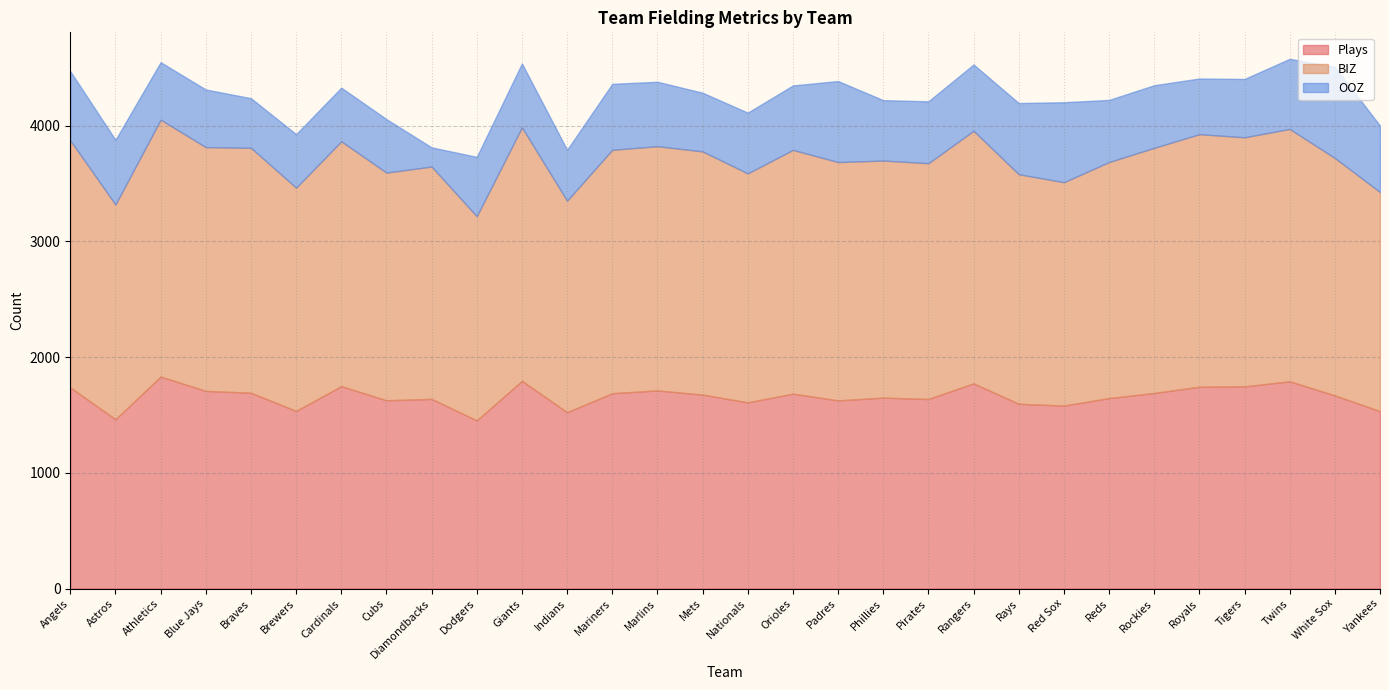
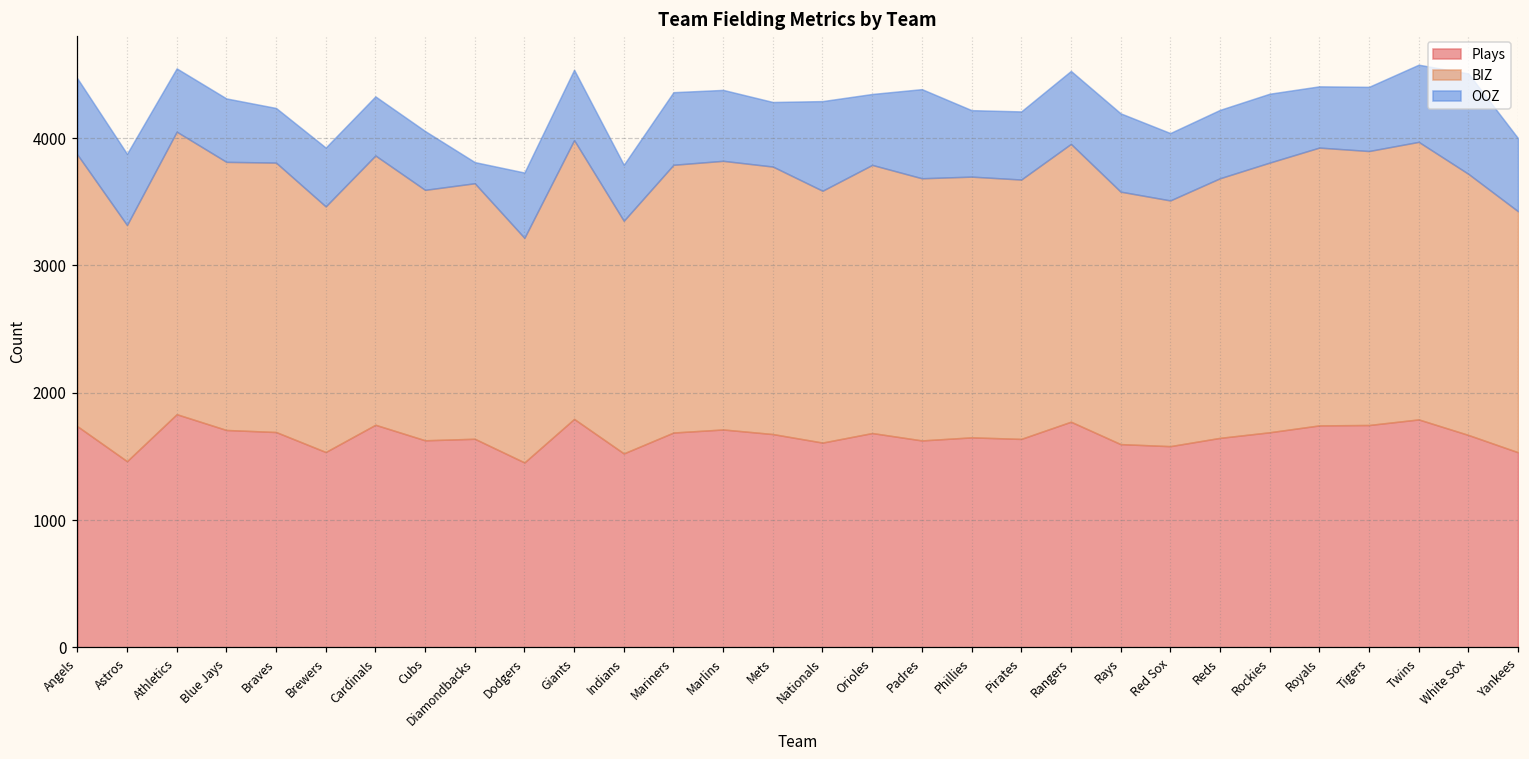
  {
    "OOZ": {
      "Angels": 600,
      "Astros": 560,
      "Athletics": 500,
      "Blue Jays": 500,
      "Braves": 430,
      "Brewers": 460,
      "Cardinals": 460,
      "Cubs": 460,
      "Diamondbacks": 170,
      "Dodgers": 510,
      "Giants": 550,
      "Indians": 440,
      "Mariners": 570,
      "Marlins": 560,
      "Mets": 510,
-     "Nationals": 530,
+     "Nationals": 700,
      "Orioles": 560,
      "Padres": 700,
      "Phillies": 520,
      "Pirates": 540,
      "Rangers": 570,
      "Rays": 620,
-     "Red Sox": 690,
+     "Red Sox": 530,
      "Reds": 540,
      "Rockies": 540,
      "Royals": 480,
      "Tigers": 500,
      "Twins": 610,
      "Yankees": 570
    }
  }
